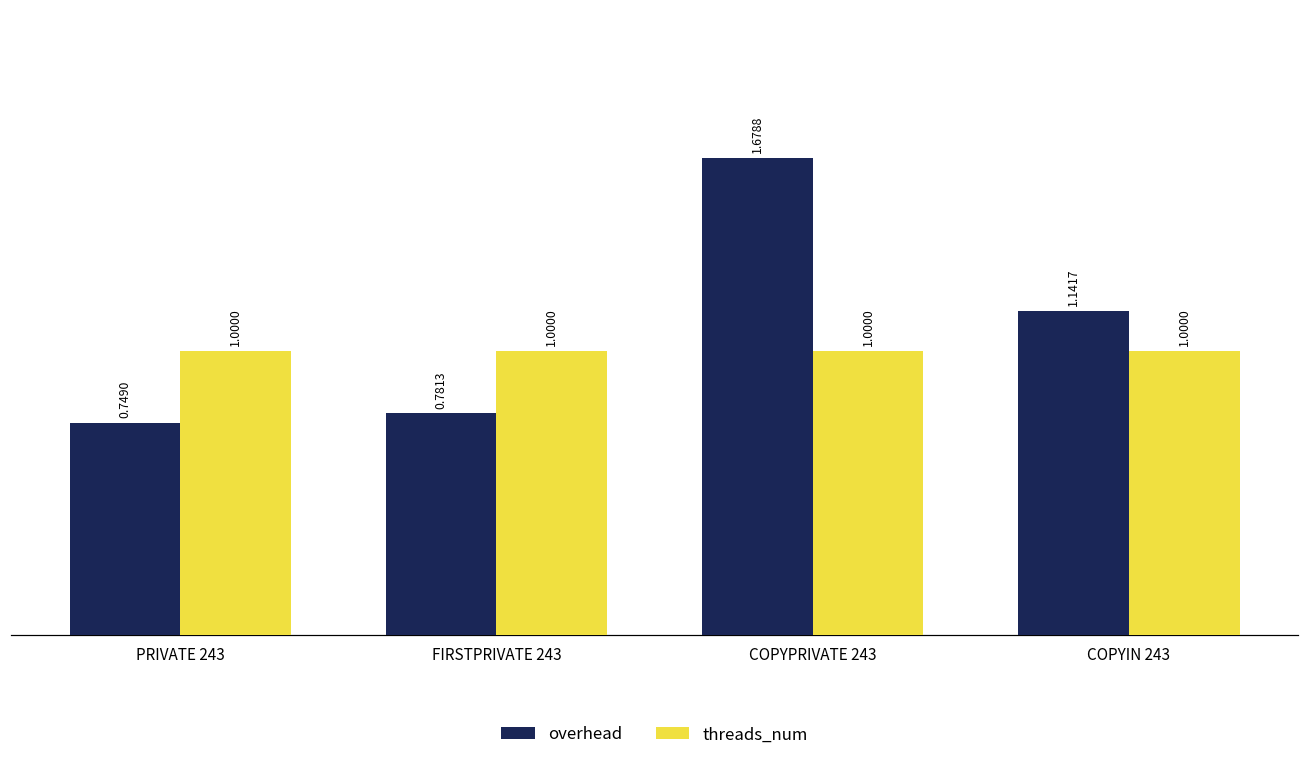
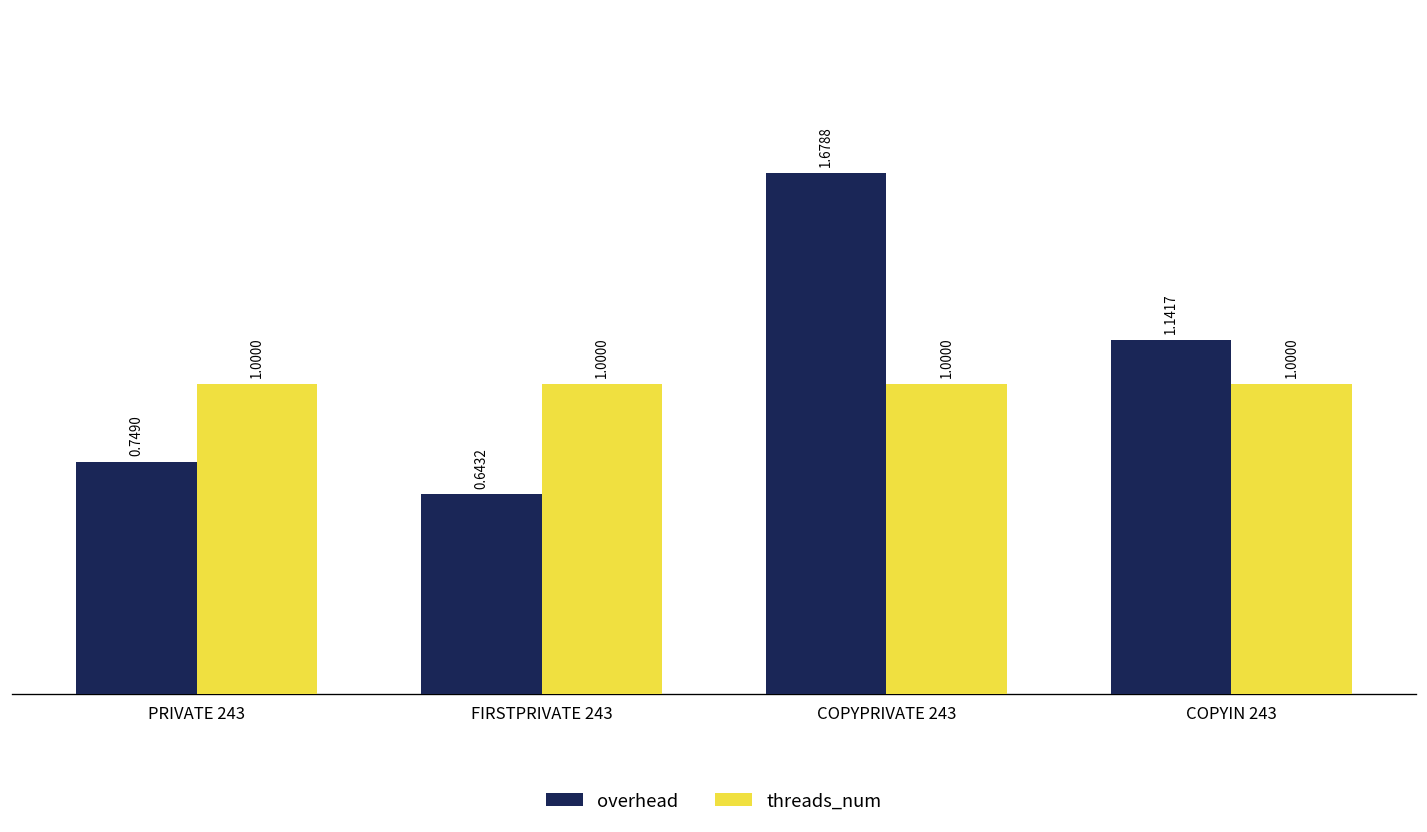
  {
    "overhead": {
      "PRIVATE 243": 0.7490,
-     "FIRSTPRIVATE 243": 0.7813,
+     "FIRSTPRIVATE 243": 0.6432,
      "COPYPRIVATE 243": 1.6788,
      "COPYIN 243": 1.1417
    },
    "threads_num": {
      "PRIVATE 243": 1.0000,
      "FIRSTPRIVATE 243": 1.0000,
      "COPYPRIVATE 243": 1.0000,
      "COPYIN 243": 1.0000
    }
  }
